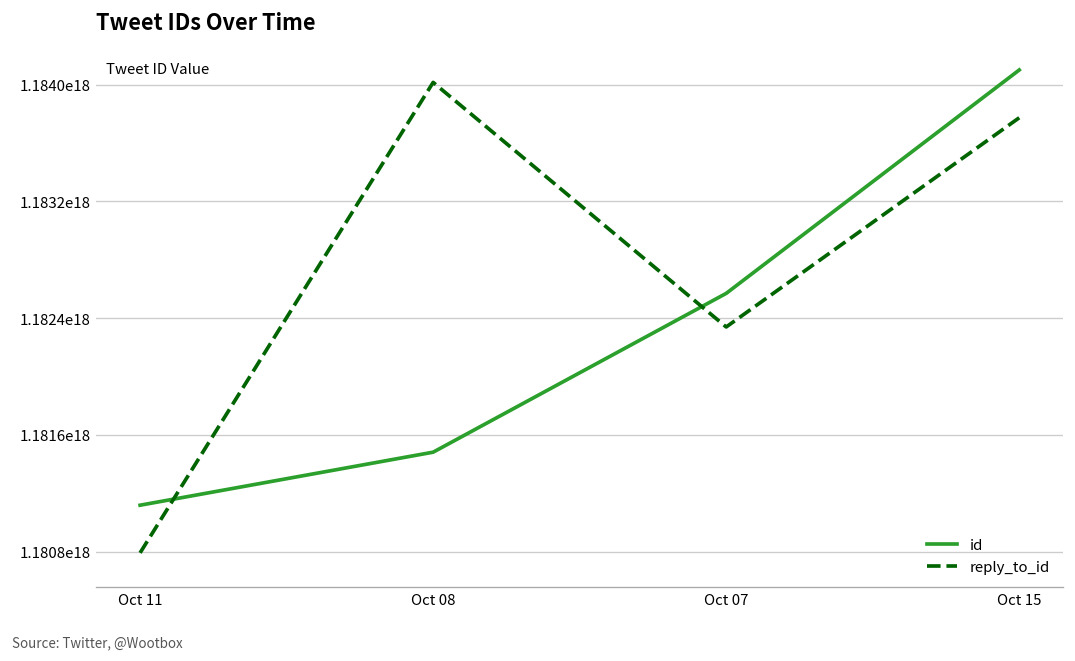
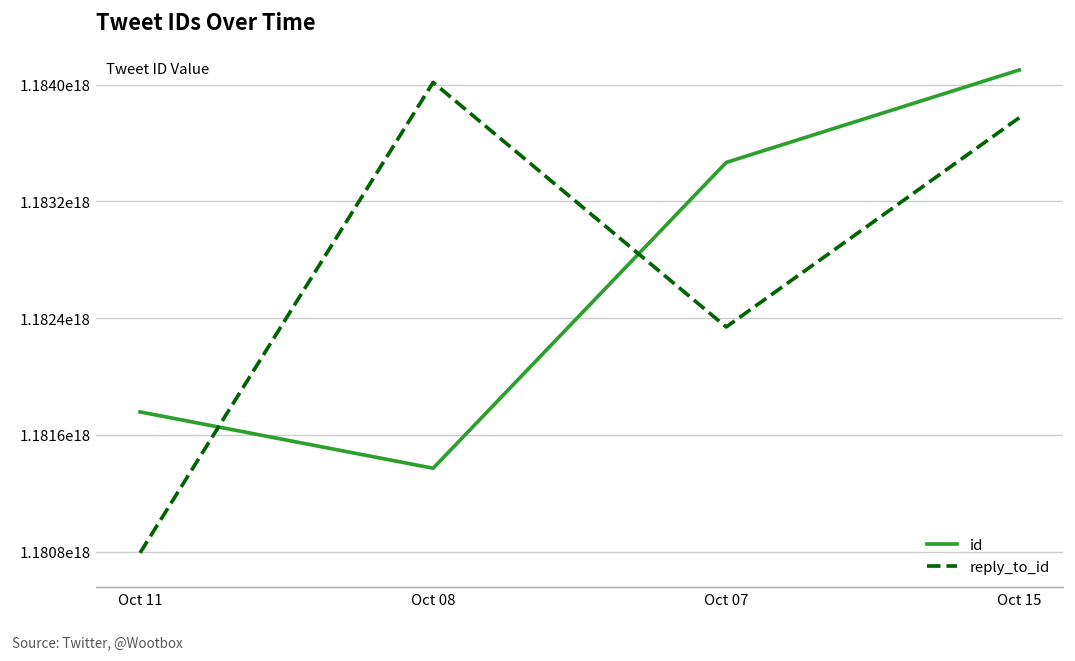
  {
    "id": {
-     "Oct 11": 1181120000000000000,
-     "Oct 08": 1181480000000000000,
-     "Oct 07": 1182570000000000000,
+     "Oct 11": 1181760000000000000,
+     "Oct 08": 1181370000000000000,
+     "Oct 07": 1183470000000000000,
      "Oct 15": 1184100000000000000
    },
    "reply_to_id": {
      "Oct 11": 1180790000000000000,
      "Oct 08": 1184020000000000000,
      "Oct 07": 1182340000000000000,
      "Oct 15": 1183770000000000000
    }
  }
